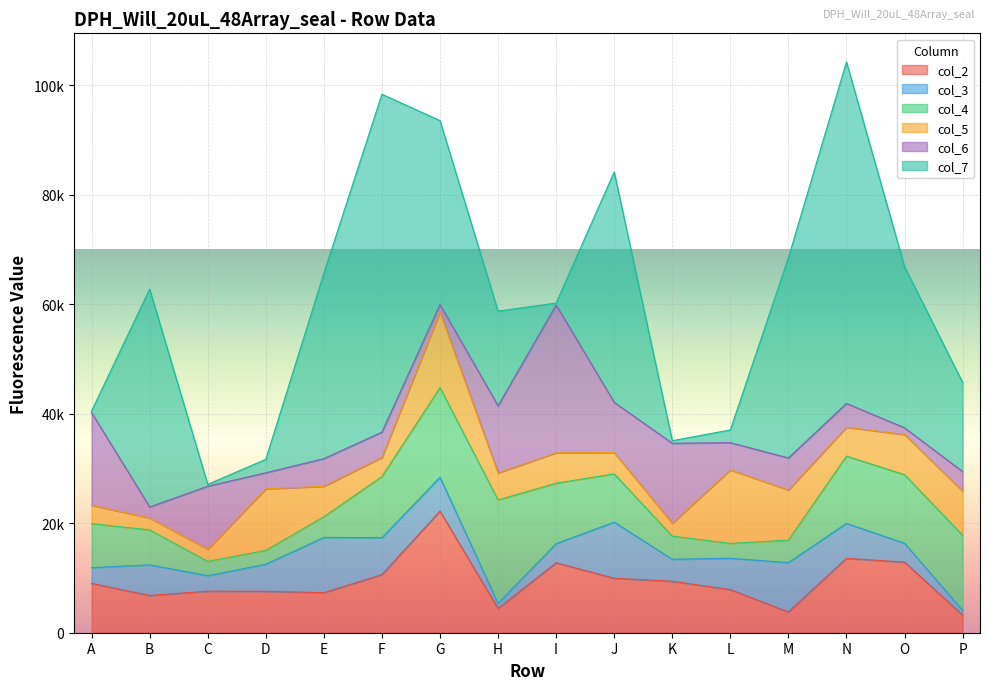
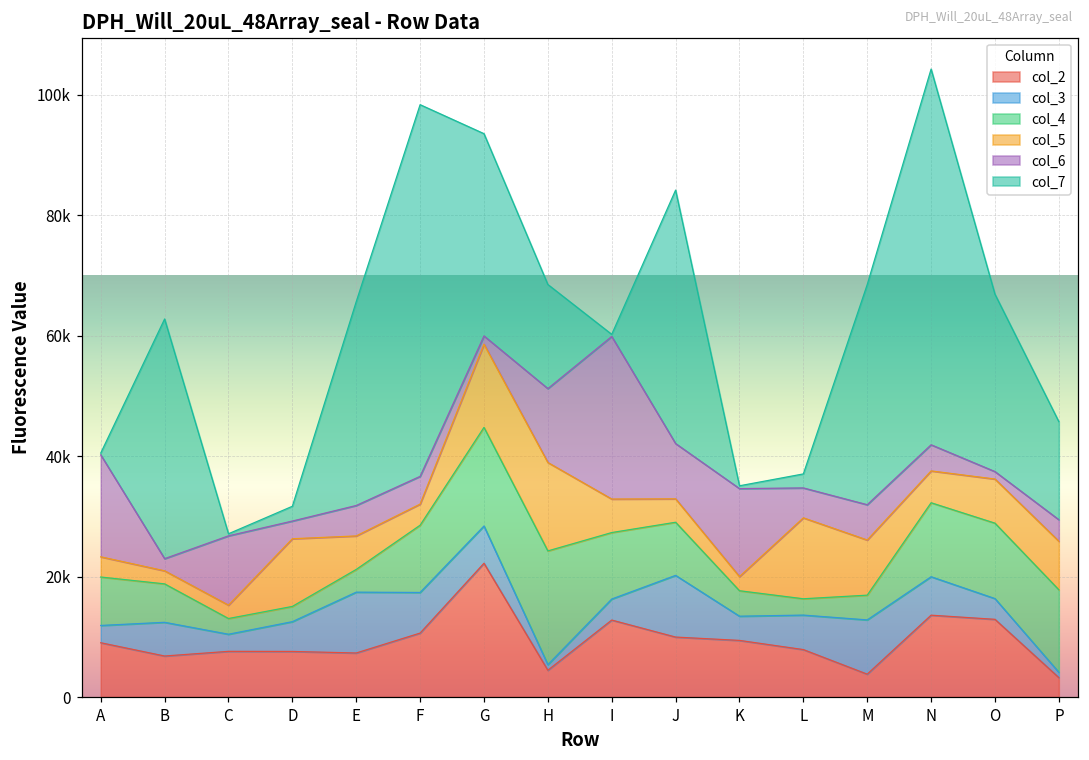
  {
    "col_2": {
      "A": 9000,
      "B": 7000,
      "C": 8000,
      "D": 8000,
      "E": 7000,
      "F": 11000,
      "G": 22000,
      "H": 4000,
      "I": 13000,
      "J": 10000,
      "K": 9000,
      "L": 8000,
      "M": 4000,
      "N": 14000,
      "O": 13000,
      "P": 3000
    },
    "col_3": {
      "A": 3000,
      "B": 6000,
      "C": 3000,
      "D": 5000,
      "E": 10000,
      "F": 7000,
      "G": 6000,
      "H": 1000,
      "I": 3000,
      "J": 10000,
      "K": 4000,
      "L": 6000,
      "M": 9000,
      "N": 6000,
      "O": 3000,
      "P": 1000
    },
    "col_5": {
      "A": 3000,
      "B": 2000,
      "C": 2000,
      "D": 11000,
      "E": 6000,
      "F": 4000,
      "G": 14000,
-     "H": 5000,
+     "H": 15000,
      "I": 6000,
      "J": 4000,
      "K": 2000,
      "L": 13000,
      "M": 9000,
      "N": 5000,
      "O": 7000,
      "P": 8000
    },
    "col_6": {
      "B": 2000,
      "D": 3000,
      "E": 5000,
      "F": 5000,
      "G": 1000,
      "H": 12000,
      "J": 9000,
      "K": 15000,
      "L": 5000,
      "M": 6000,
      "N": 4000,
      "O": 1000,
      "P": 4000
    }
  }
